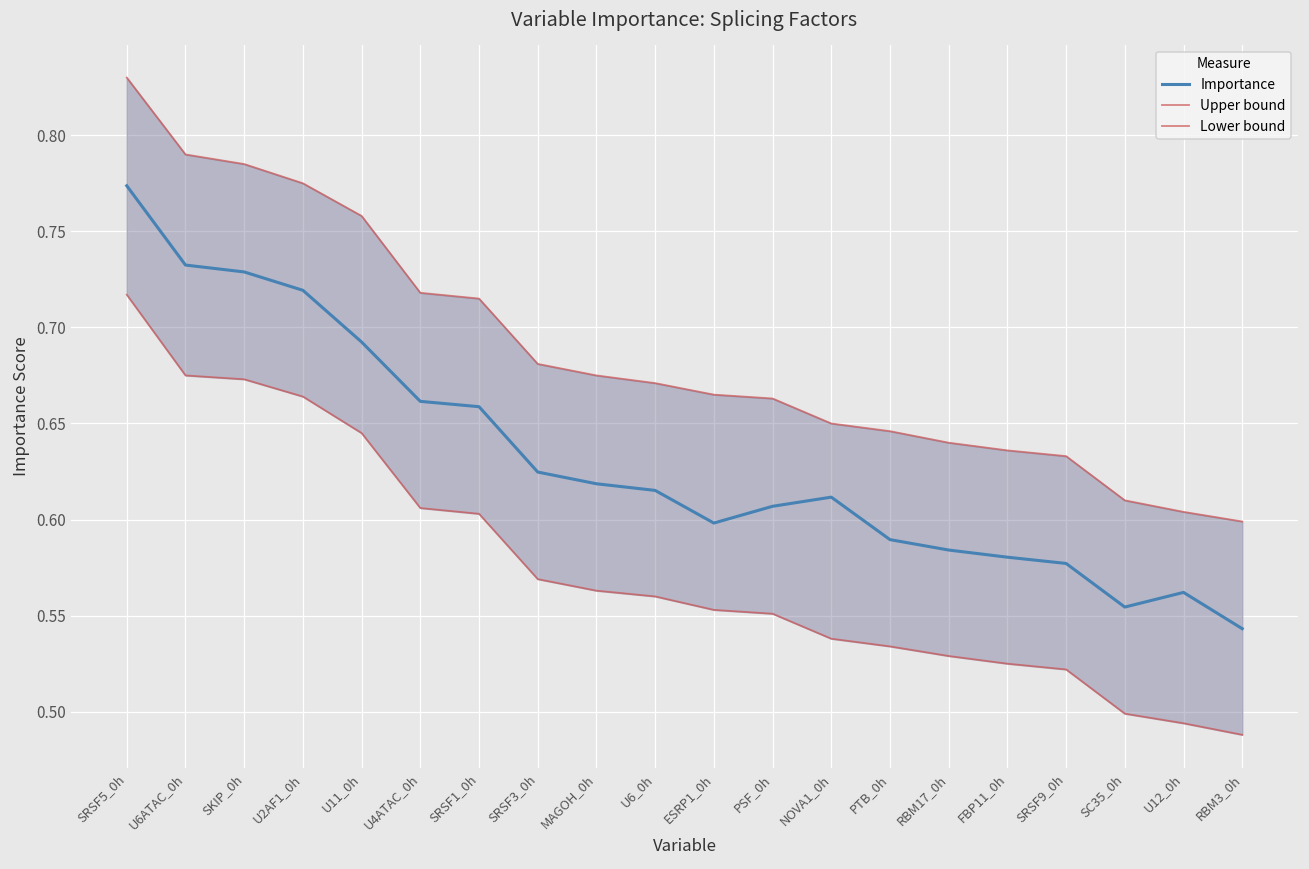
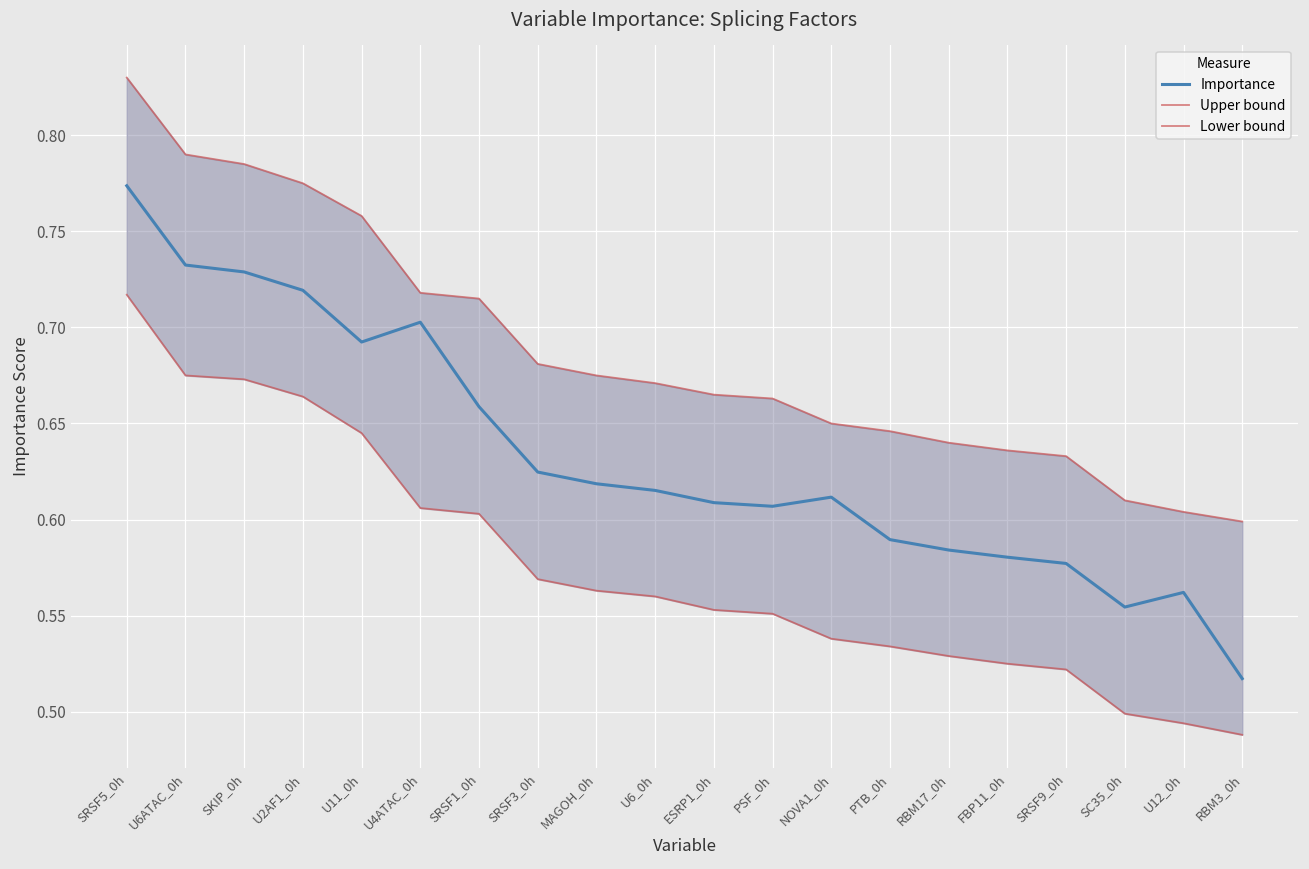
  {
    "Importance": {
      "SRSF5_0h": 0.774,
      "U6ATAC_0h": 0.732,
      "SKIP_0h": 0.729,
      "U2AF1_0h": 0.719,
      "U11_0h": 0.692,
-     "U4ATAC_0h": 0.662,
+     "U4ATAC_0h": 0.703,
      "SRSF1_0h": 0.659,
      "SRSF3_0h": 0.625,
      "MAGOH_0h": 0.619,
      "U6_0h": 0.615,
-     "ESRP1_0h": 0.598,
+     "ESRP1_0h": 0.609,
      "PSF_0h": 0.607,
      "NOVA1_0h": 0.612,
      "PTB_0h": 0.590,
      "RBM17_0h": 0.584,
      "FBP11_0h": 0.580,
      "SRSF9_0h": 0.577,
      "SC35_0h": 0.554,
      "U12_0h": 0.562,
-     "RBM3_0h": 0.543
+     "RBM3_0h": 0.517
    }
  }
